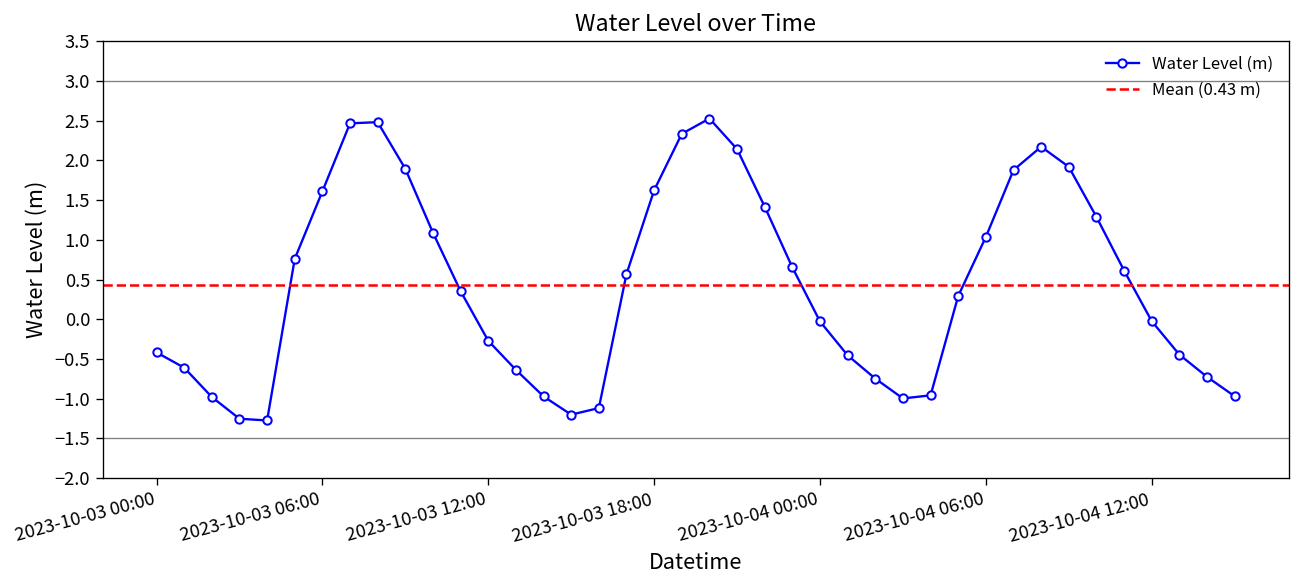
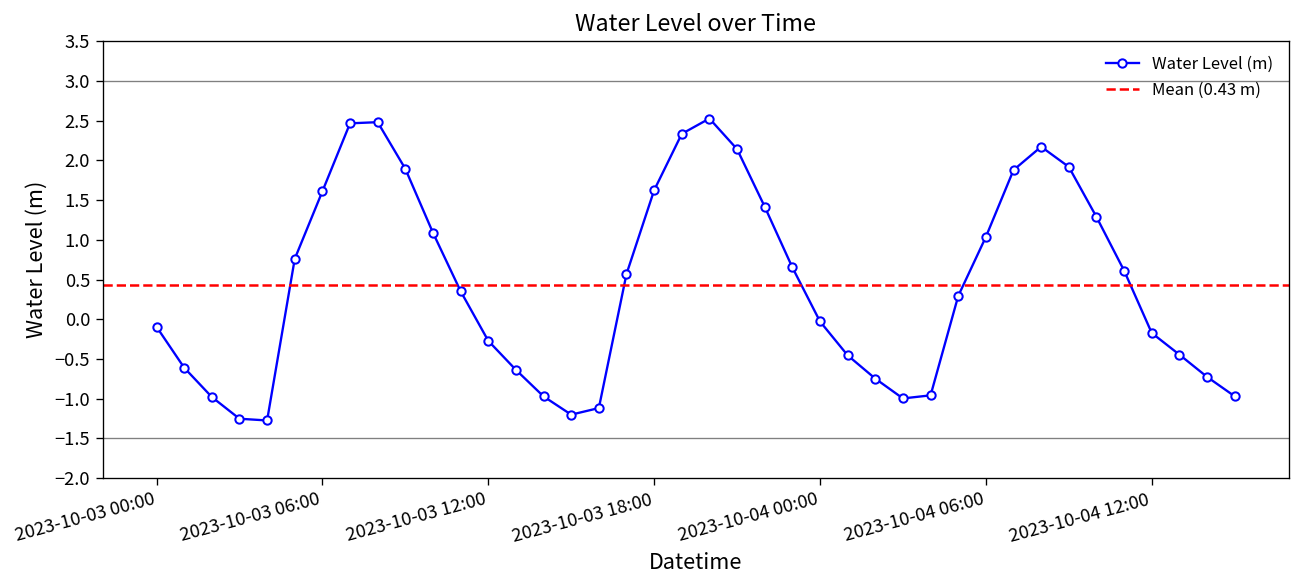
  {
-   "2023-10-03 00:00": -0.4,
+   "2023-10-03 00:00": -0.1,
    "2023-10-03 06:00": 1.6,
    "2023-10-03 12:00": -0.3,
    "2023-10-03 18:00": 1.6,
    "2023-10-04 00:00": 0.0,
    "2023-10-04 06:00": 1.0,
-   "2023-10-04 12:00": 0.0
+   "2023-10-04 12:00": -0.2
  }
